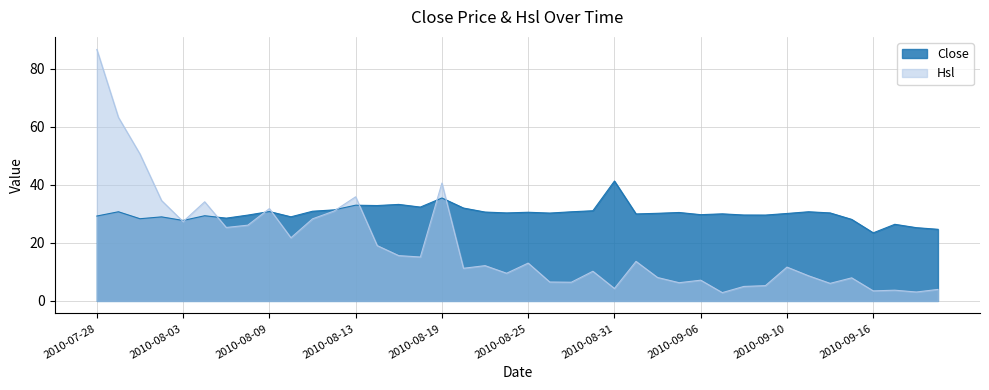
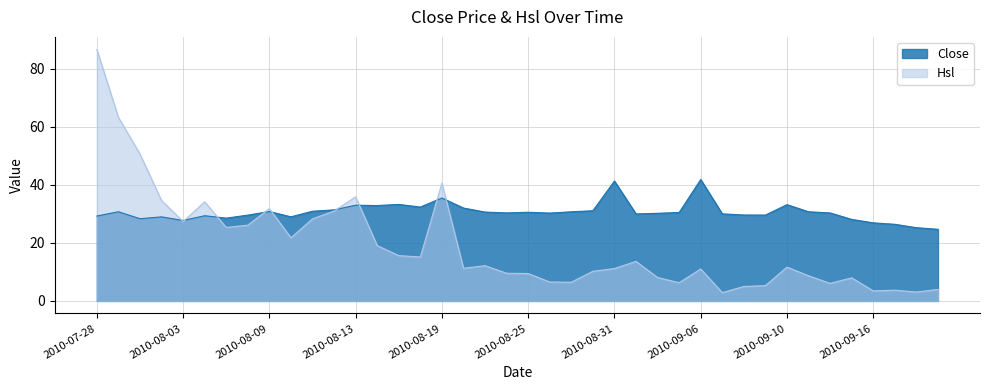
  {
    "Close": {
      "2010-07-28": 29,
      "2010-08-09": 31,
      "2010-08-13": 33,
      "2010-08-19": 35,
      "2010-08-25": 31,
      "2010-08-31": 41,
-     "2010-09-06": 30,
-     "2010-09-10": 30,
-     "2010-09-16": 23
+     "2010-09-06": 42,
+     "2010-09-10": 33,
+     "2010-09-16": 27
    },
    "Hsl": {
      "2010-07-28": 87,
      "2010-08-09": 32,
      "2010-08-13": 36,
      "2010-08-19": 41,
-     "2010-08-25": 13,
-     "2010-08-31": 4,
-     "2010-09-06": 7,
+     "2010-08-25": 9,
+     "2010-08-31": 11,
+     "2010-09-06": 11,
      "2010-09-10": 12,
      "2010-09-16": 3
    }
  }
